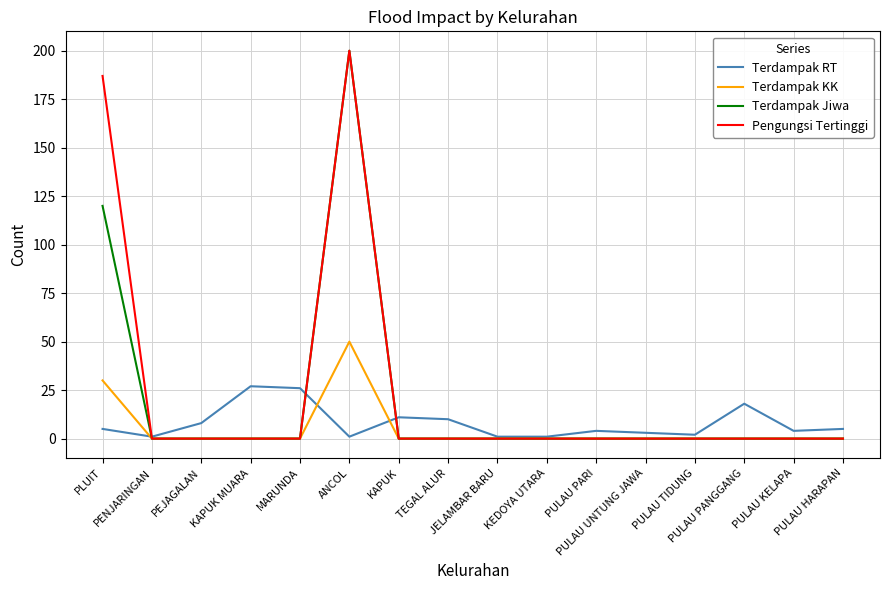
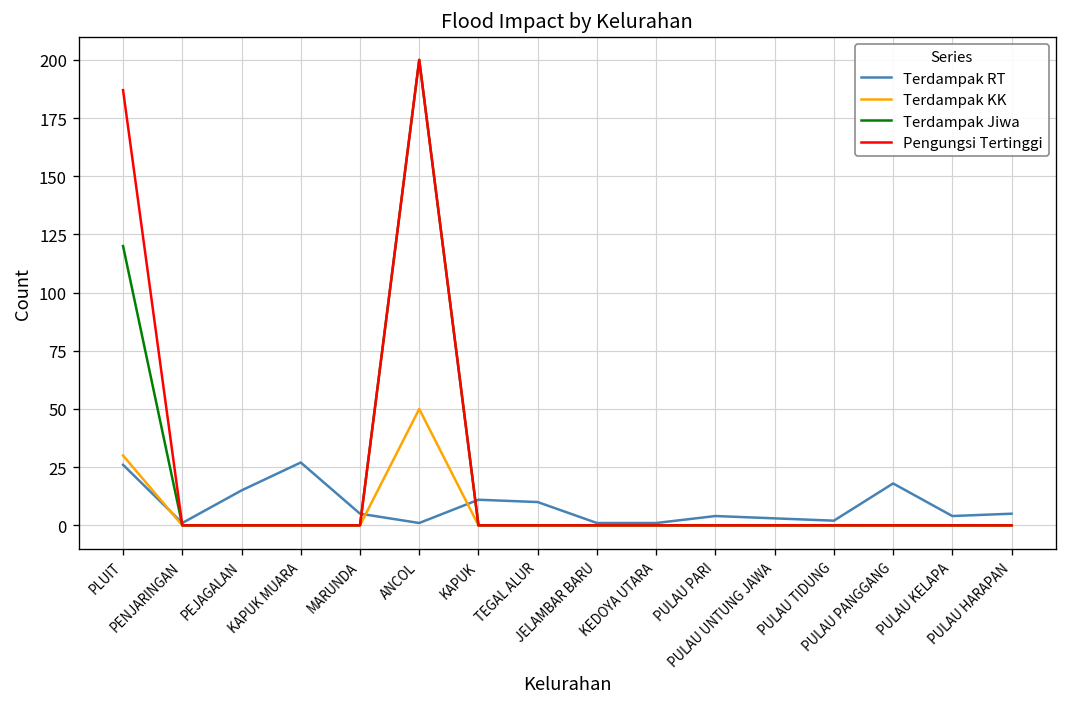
  {
    "Terdampak RT": {
-     "PLUIT": 5,
-     "PEJAGALAN": 8,
+     "PLUIT": 26,
+     "PEJAGALAN": 15,
      "KAPUK MUARA": 27,
-     "MARUNDA": 26,
+     "MARUNDA": 5,
      "ANCOL": 1,
      "KAPUK": 11,
      "TEGAL ALUR": 10,
      "PULAU PARI": 4,
      "PULAU UNTUNG JAWA": 3,
      "PULAU TIDUNG": 2,
      "PULAU PANGGANG": 18,
      "PULAU KELAPA": 4,
      "PULAU HARAPAN": 5
    },
    "Terdampak KK": {
      "PLUIT": 30,
      "ANCOL": 50
    },
    "Terdampak Jiwa": {
      "PLUIT": 120
    },
    "Pengungsi Tertinggi": {
      "PLUIT": 187
    }
  }
